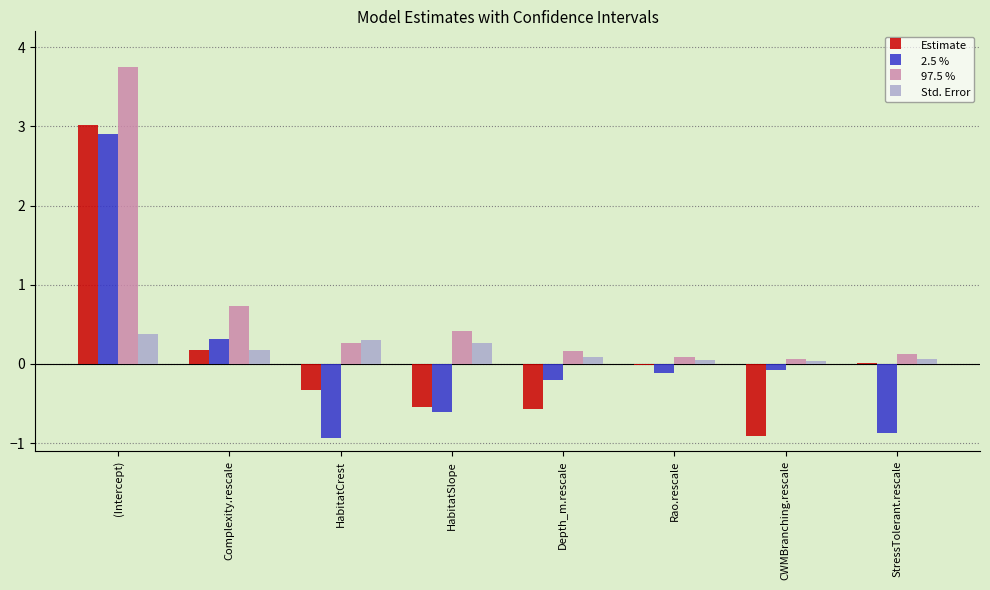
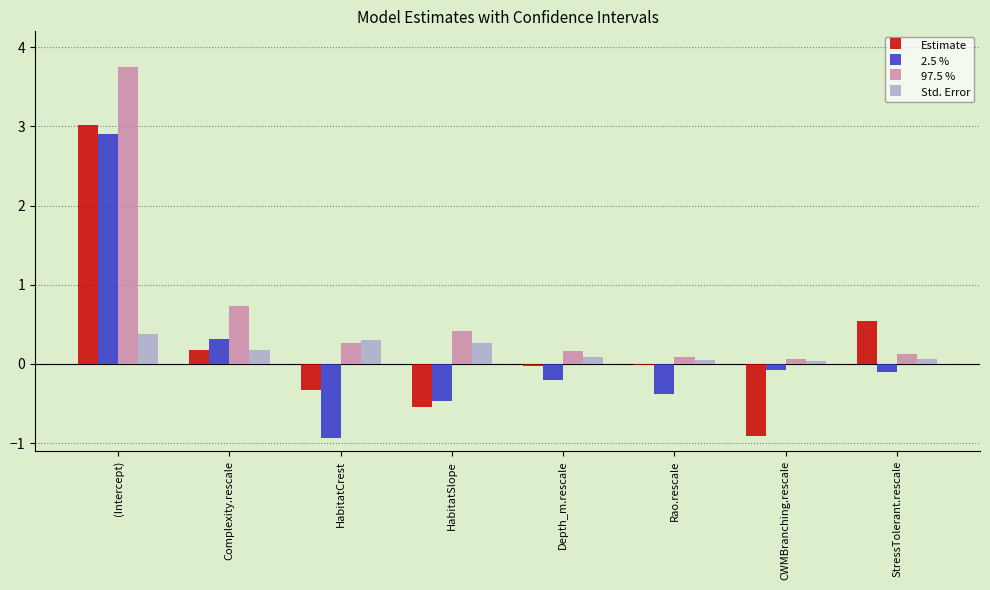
  {
    "Estimate": {
      "(Intercept)": 3.0,
      "Complexity.rescale": 0.2,
      "HabitatCrest": -0.3,
      "HabitatSlope": -0.5,
-     "Depth_m.rescale": -0.6,
+     "Depth_m.rescale": 0.0,
      "CWMBranching.rescale": -0.9,
-     "StressTolerant.rescale": 0.0
+     "StressTolerant.rescale": 0.5
    },
    "2.5 %": {
      "(Intercept)": 2.9,
      "Complexity.rescale": 0.3,
      "HabitatCrest": -0.9,
-     "HabitatSlope": -0.6,
+     "HabitatSlope": -0.5,
      "Depth_m.rescale": -0.2,
-     "Rao.rescale": -0.1,
+     "Rao.rescale": -0.4,
      "CWMBranching.rescale": -0.1,
-     "StressTolerant.rescale": -0.9
+     "StressTolerant.rescale": -0.1
    }
  }
